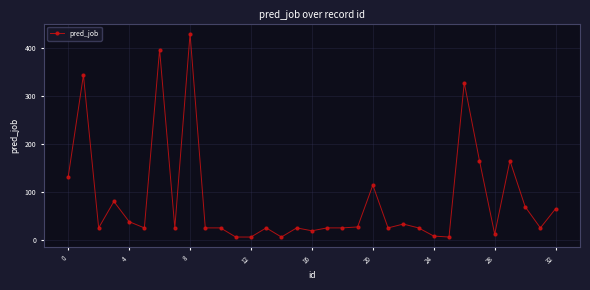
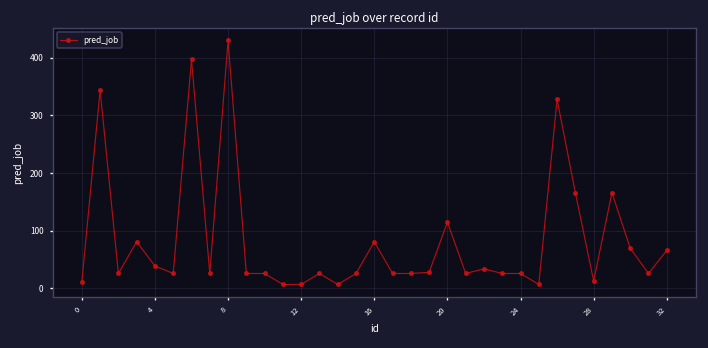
  {
-   "0": 130,
+   "0": 10,
    "4": 40,
    "8": 430,
    "12": 10,
-   "16": 20,
+   "16": 80,
    "20": 120,
-   "24": 10,
+   "24": 30,
    "28": 10,
    "32": 70
  }
